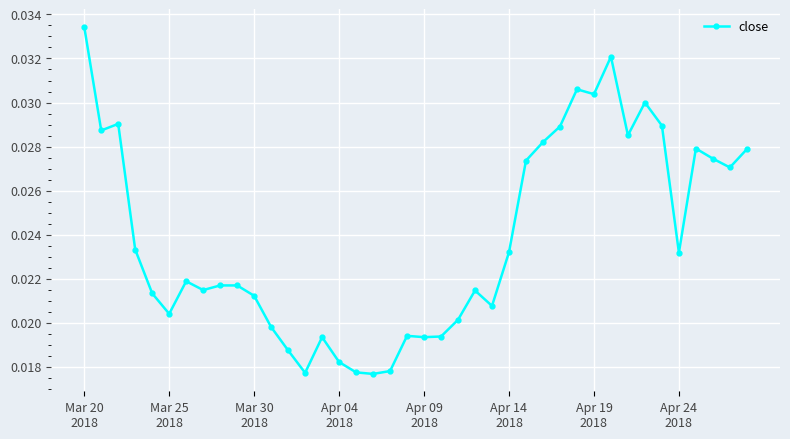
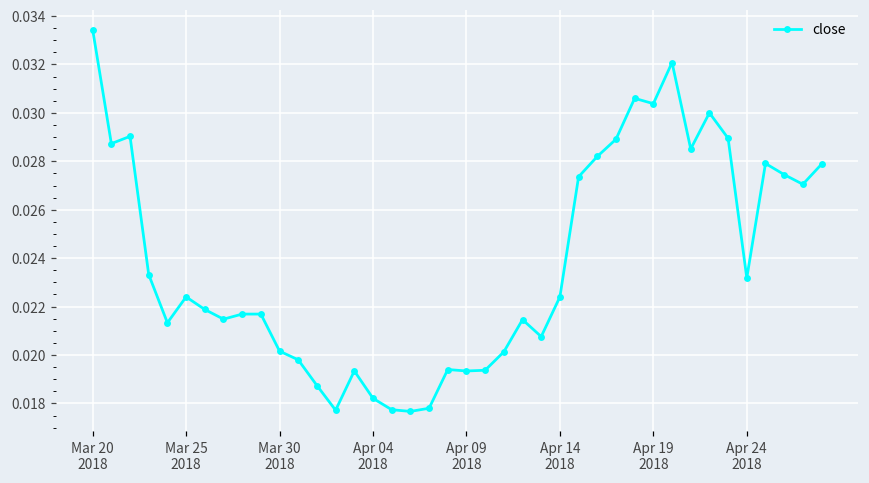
  {
    "Mar 20 2018": 0.0334,
-   "Mar 25 2018": 0.0204,
-   "Mar 30 2018": 0.0212,
+   "Mar 25 2018": 0.0224,
+   "Mar 30 2018": 0.0202,
    "Apr 04 2018": 0.0182,
    "Apr 09 2018": 0.0193,
-   "Apr 14 2018": 0.0232,
+   "Apr 14 2018": 0.0224,
    "Apr 19 2018": 0.0304,
    "Apr 24 2018": 0.0232
  }
